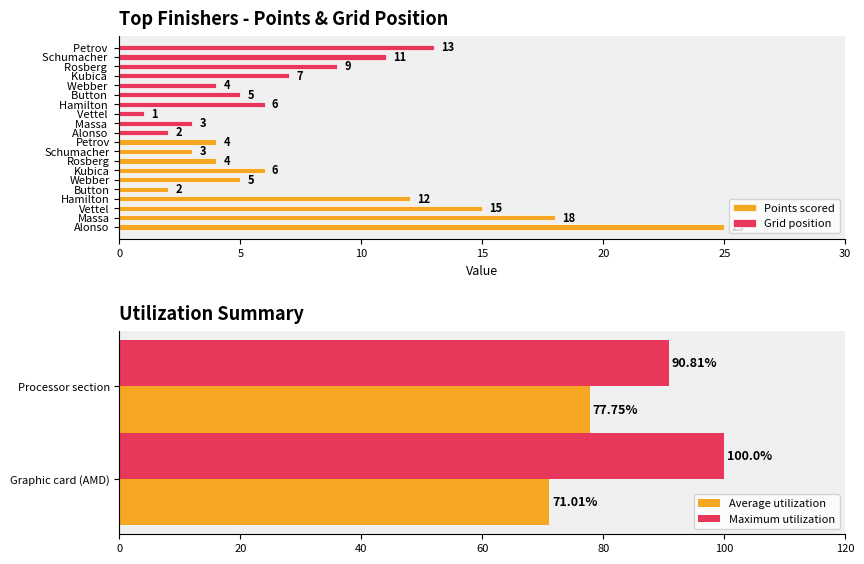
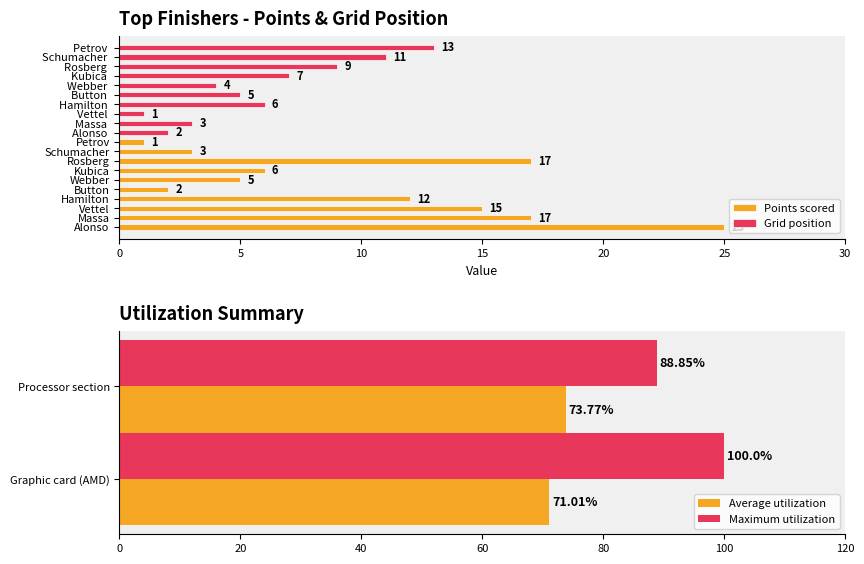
  {
    "Top Finishers - Points & Grid Position": {
      "Points scored": {
-       "Petrov": "4",
+       "Petrov": "1",
        "Schumacher": "3",
-       "Rosberg": "4",
+       "Rosberg": "17",
        "Kubica": "6",
        "Webber": "5",
        "Button": "2",
        "Hamilton": "12",
        "Vettel": "15",
-       "Massa": "18"
+       "Massa": "17"
      },
      "Grid position": {
        "Petrov": "13",
        "Schumacher": "11",
        "Rosberg": "9",
        "Kubica": "7",
        "Webber": "4",
        "Button": "5",
        "Hamilton": "6",
        "Vettel": "1",
        "Massa": "3",
        "Alonso": "2"
      }
    },
    "Utilization Summary": {
      "Average utilization": {
-       "Processor section": "77.75%",
+       "Processor section": "73.77%",
        "Graphic card (AMD)": "71.01%"
      },
      "Maximum utilization": {
-       "Processor section": "90.81%",
+       "Processor section": "88.85%",
        "Graphic card (AMD)": "100.0%"
      }
    }
  }
